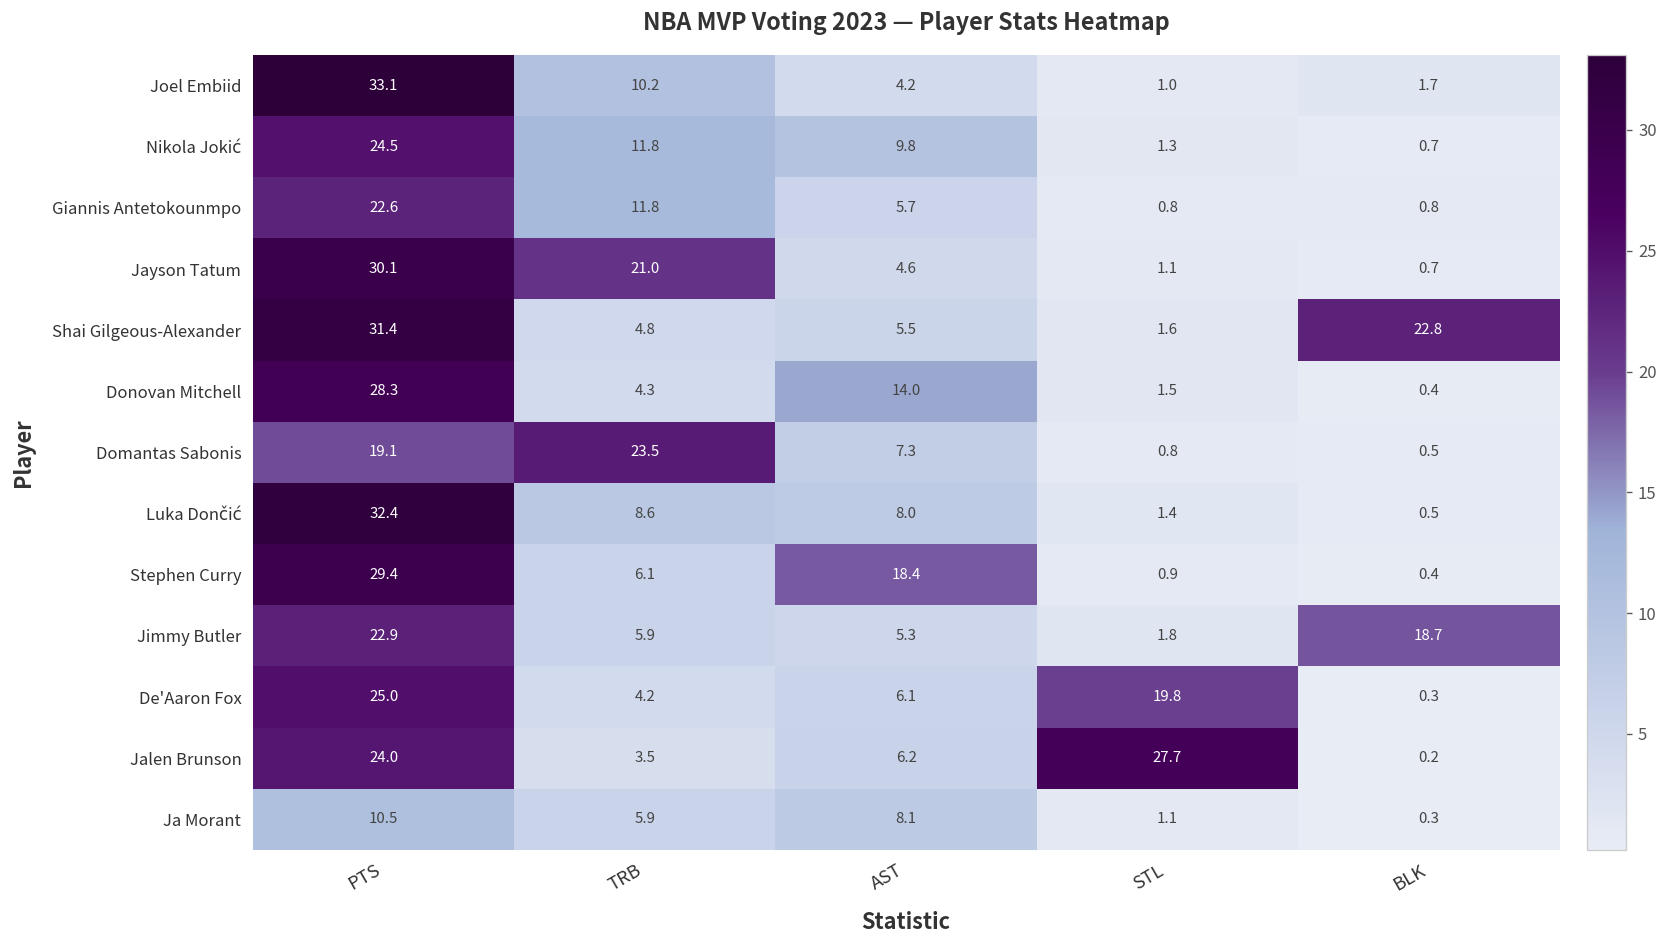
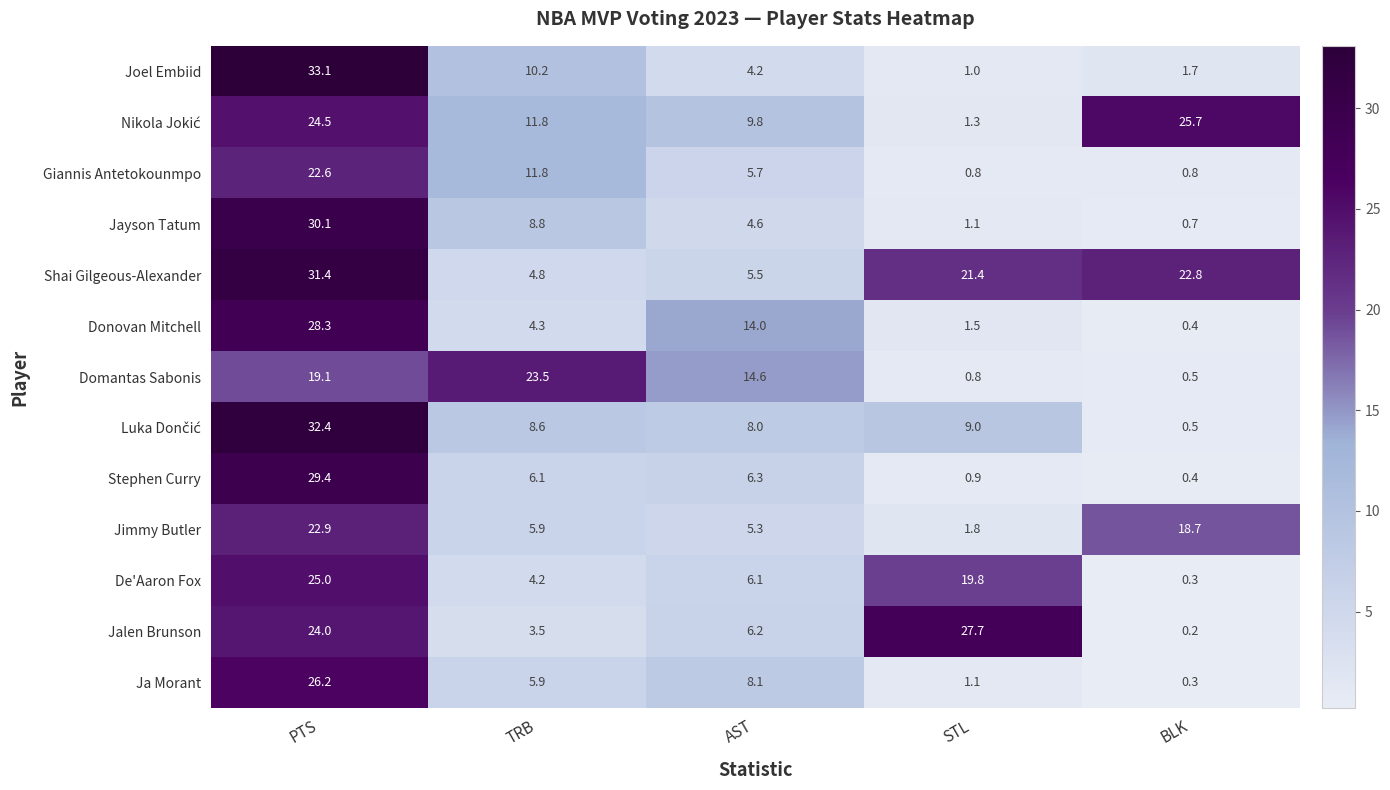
  {
    "Joel Embiid": {
      "PTS": 33.1,
      "TRB": 10.2,
      "AST": 4.2,
      "STL": 1.0,
      "BLK": 1.7
    },
    "Nikola Jokić": {
      "PTS": 24.5,
      "TRB": 11.8,
      "AST": 9.8,
      "STL": 1.3,
-     "BLK": 0.7
+     "BLK": 25.7
    },
    "Giannis Antetokounmpo": {
      "PTS": 22.6,
      "TRB": 11.8,
      "AST": 5.7,
      "STL": 0.8,
      "BLK": 0.8
    },
    "Jayson Tatum": {
      "PTS": 30.1,
-     "TRB": 21.0,
+     "TRB": 8.8,
      "AST": 4.6,
      "STL": 1.1,
      "BLK": 0.7
    },
    "Shai Gilgeous-Alexander": {
      "PTS": 31.4,
      "TRB": 4.8,
      "AST": 5.5,
-     "STL": 1.6,
+     "STL": 21.4,
      "BLK": 22.8
    },
    "Donovan Mitchell": {
      "PTS": 28.3,
      "TRB": 4.3,
      "AST": 14.0,
      "STL": 1.5,
      "BLK": 0.4
    },
    "Domantas Sabonis": {
      "PTS": 19.1,
      "TRB": 23.5,
-     "AST": 7.3,
+     "AST": 14.6,
      "STL": 0.8,
      "BLK": 0.5
    },
    "Luka Dončić": {
      "PTS": 32.4,
      "TRB": 8.6,
      "AST": 8.0,
-     "STL": 1.4,
+     "STL": 9.0,
      "BLK": 0.5
    },
    "Stephen Curry": {
      "PTS": 29.4,
      "TRB": 6.1,
-     "AST": 18.4,
+     "AST": 6.3,
      "STL": 0.9,
      "BLK": 0.4
    },
    "Jimmy Butler": {
      "PTS": 22.9,
      "TRB": 5.9,
      "AST": 5.3,
      "STL": 1.8,
      "BLK": 18.7
    },
    "De'Aaron Fox": {
      "PTS": 25.0,
      "TRB": 4.2,
      "AST": 6.1,
      "STL": 19.8,
      "BLK": 0.3
    },
    "Jalen Brunson": {
      "PTS": 24.0,
      "TRB": 3.5,
      "AST": 6.2,
      "STL": 27.7,
      "BLK": 0.2
    },
    "Ja Morant": {
-     "PTS": 10.5,
+     "PTS": 26.2,
      "TRB": 5.9,
      "AST": 8.1,
      "STL": 1.1,
      "BLK": 0.3
    }
  }
